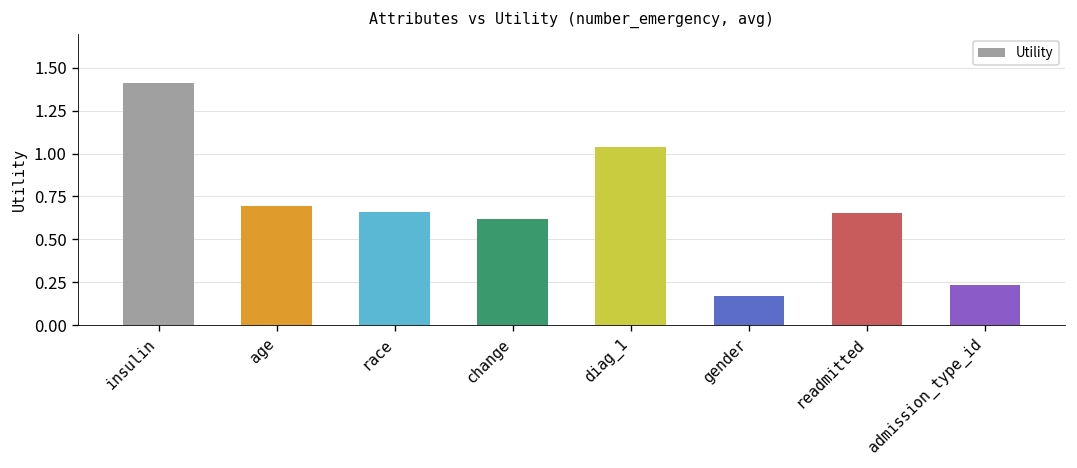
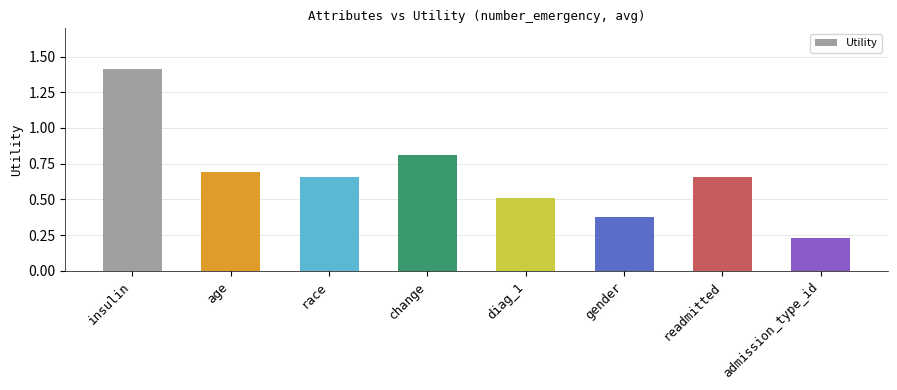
  {
    "insulin": 1.41,
    "age": 0.69,
    "race": 0.66,
-   "change": 0.62,
-   "diag_1": 1.04,
-   "gender": 0.17,
+   "change": 0.81,
+   "diag_1": 0.51,
+   "gender": 0.37,
    "readmitted": 0.66,
    "admission_type_id": 0.23
  }
